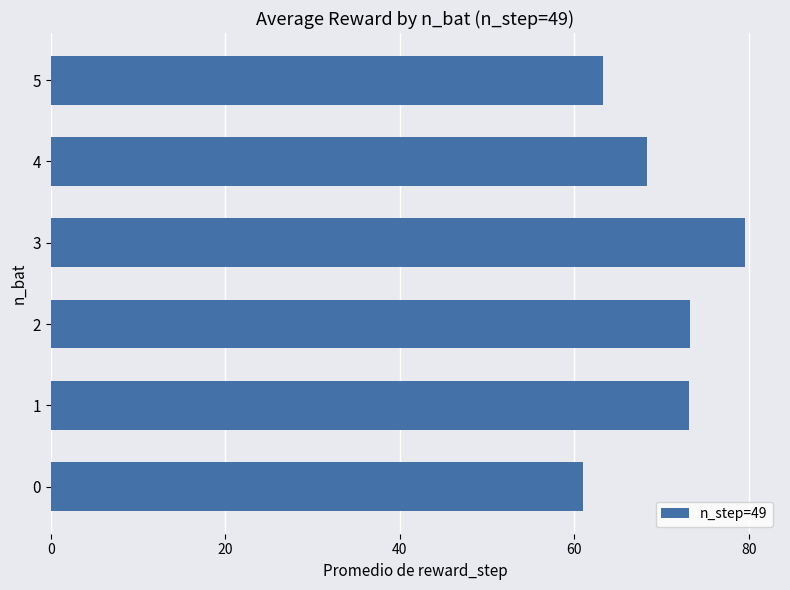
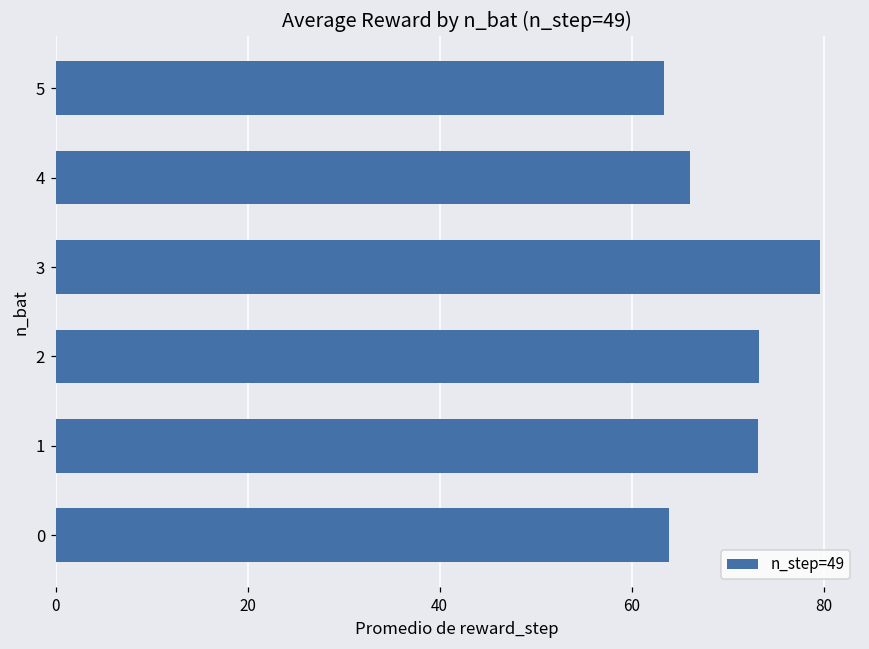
  {
    "5": 63,
-   "4": 68,
+   "4": 66,
    "3": 80,
    "2": 73,
    "1": 73,
-   "0": 61
+   "0": 64
  }
